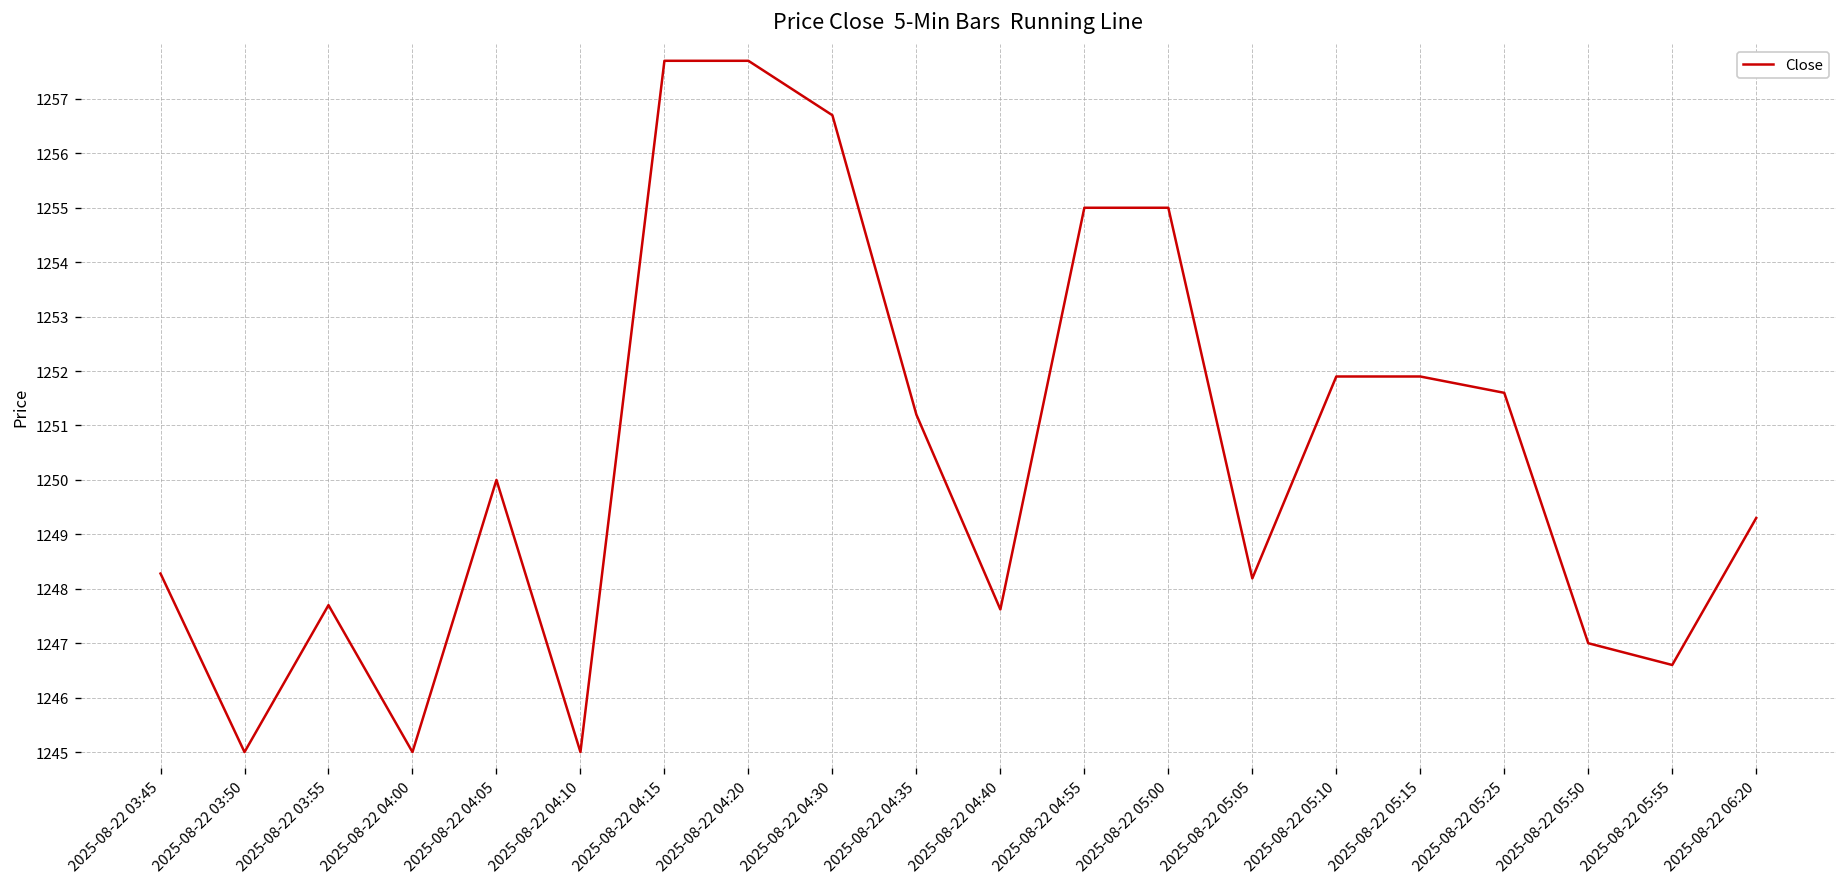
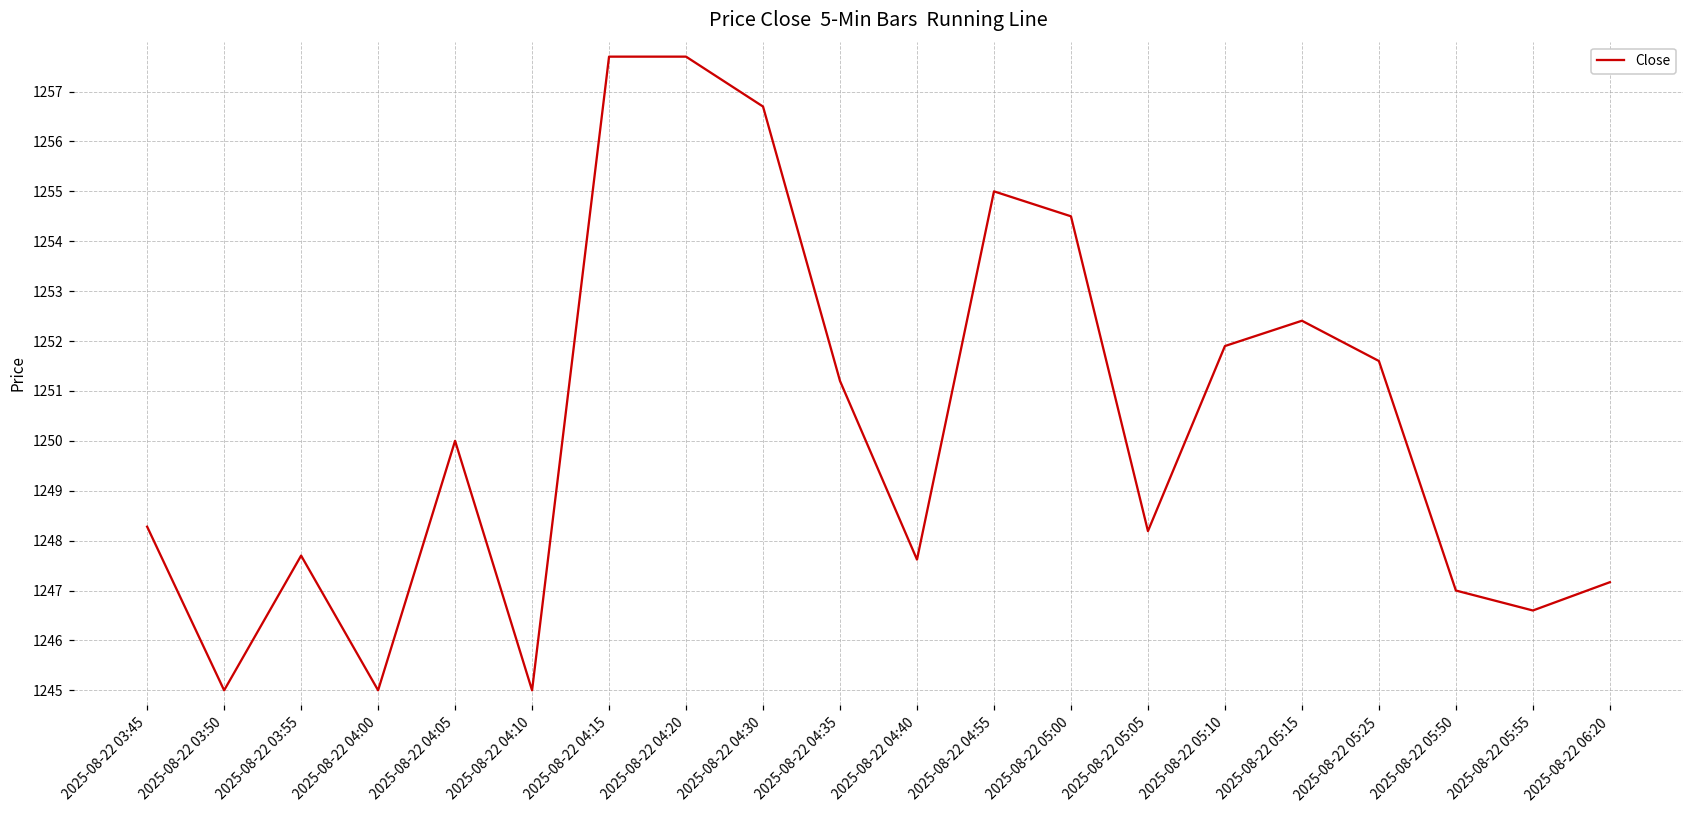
  {
    "2025-08-22 03:45": 1248.3,
    "2025-08-22 03:50": 1245.0,
    "2025-08-22 03:55": 1247.7,
    "2025-08-22 04:00": 1245.0,
    "2025-08-22 04:05": 1250.0,
    "2025-08-22 04:10": 1245.0,
    "2025-08-22 04:15": 1257.7,
    "2025-08-22 04:20": 1257.7,
    "2025-08-22 04:30": 1256.7,
    "2025-08-22 04:35": 1251.2,
    "2025-08-22 04:40": 1247.6,
    "2025-08-22 04:55": 1255.0,
-   "2025-08-22 05:00": 1255.0,
+   "2025-08-22 05:00": 1254.5,
    "2025-08-22 05:05": 1248.2,
    "2025-08-22 05:10": 1251.9,
-   "2025-08-22 05:15": 1251.9,
+   "2025-08-22 05:15": 1252.4,
    "2025-08-22 05:25": 1251.6,
    "2025-08-22 05:50": 1247.0,
    "2025-08-22 05:55": 1246.6,
-   "2025-08-22 06:20": 1249.3
+   "2025-08-22 06:20": 1247.2
  }
